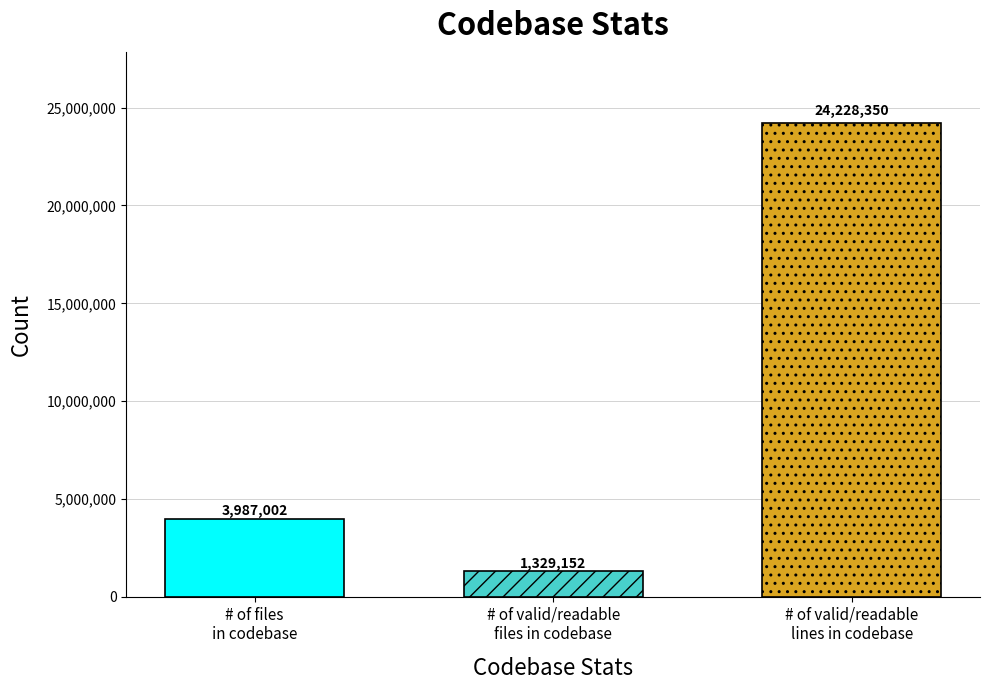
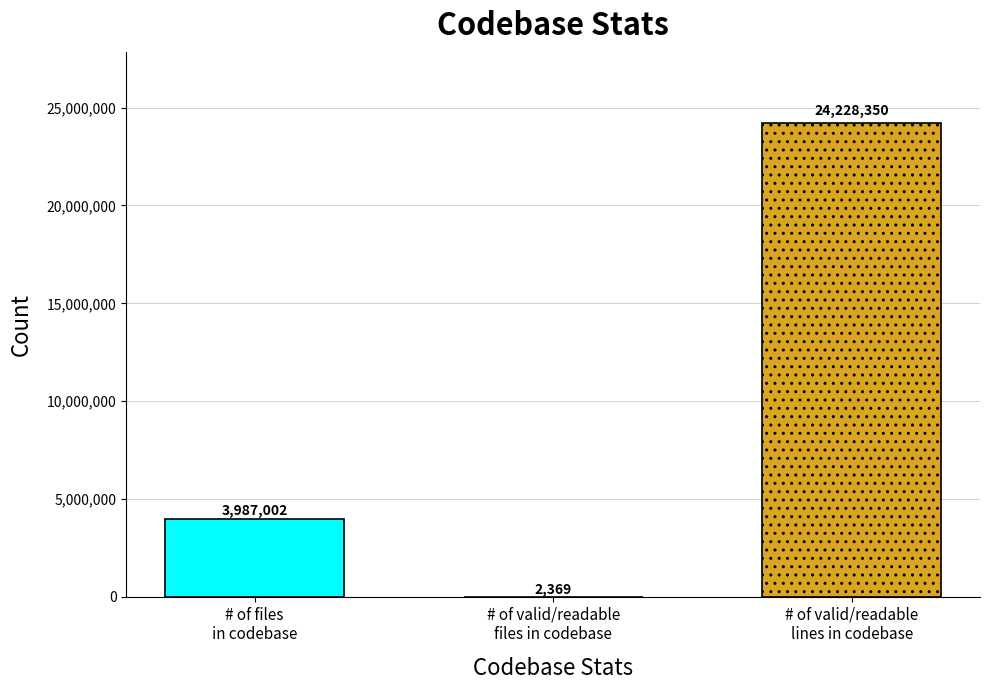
  {
    "# of files in codebase": "3,987,002",
-   "# of valid/readable files in codebase": "1,329,152",
+   "# of valid/readable files in codebase": "2,369",
    "# of valid/readable lines in codebase": "24,228,350"
  }
